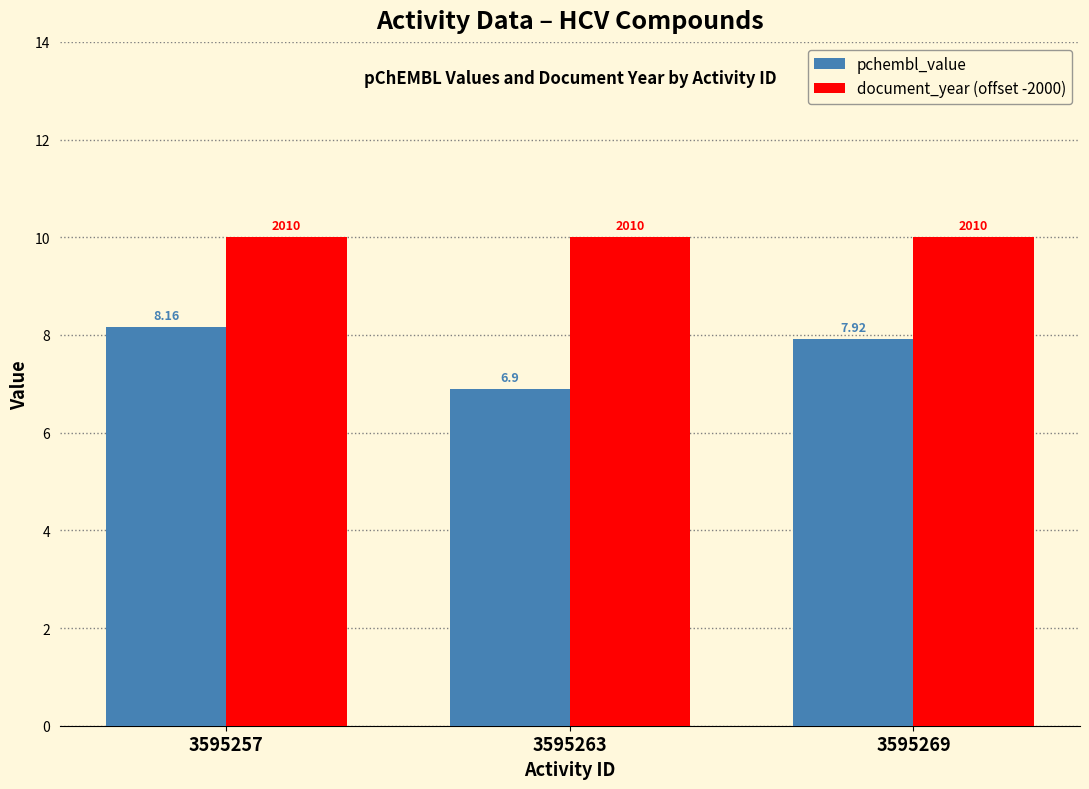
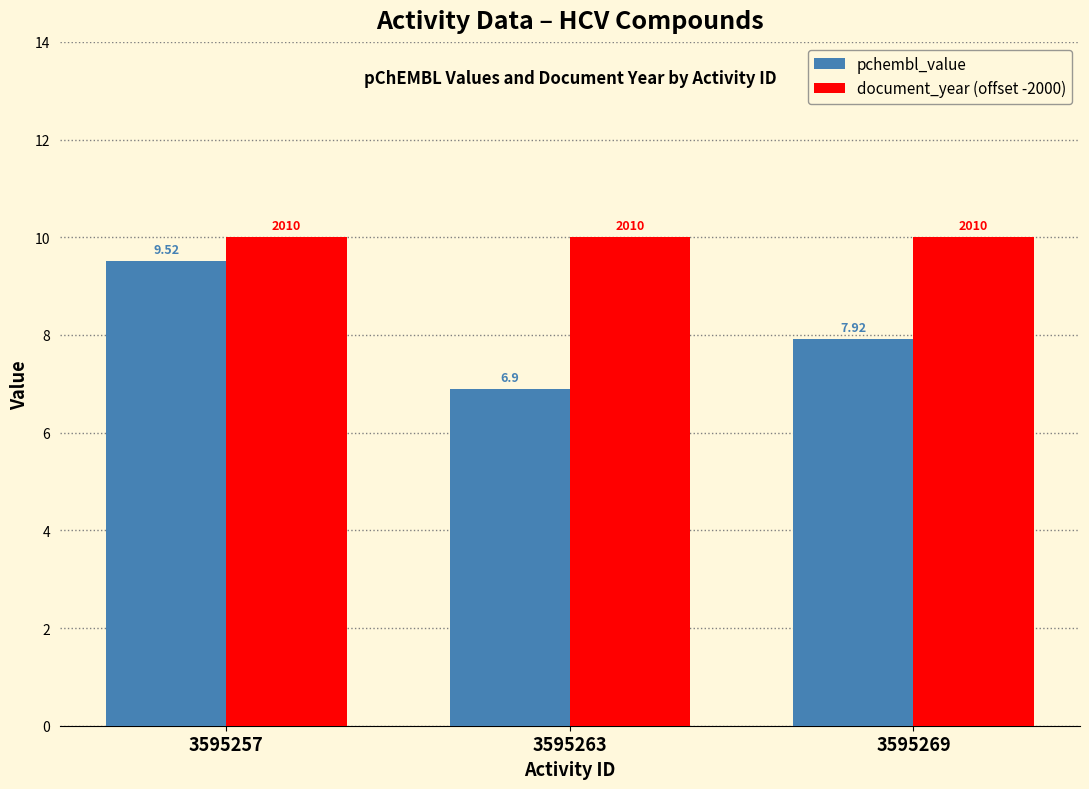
  {
    "pchembl_value": {
-     "3595257": 8.16,
+     "3595257": 9.52,
      "3595263": 6.9,
      "3595269": 7.92
    }
  }
